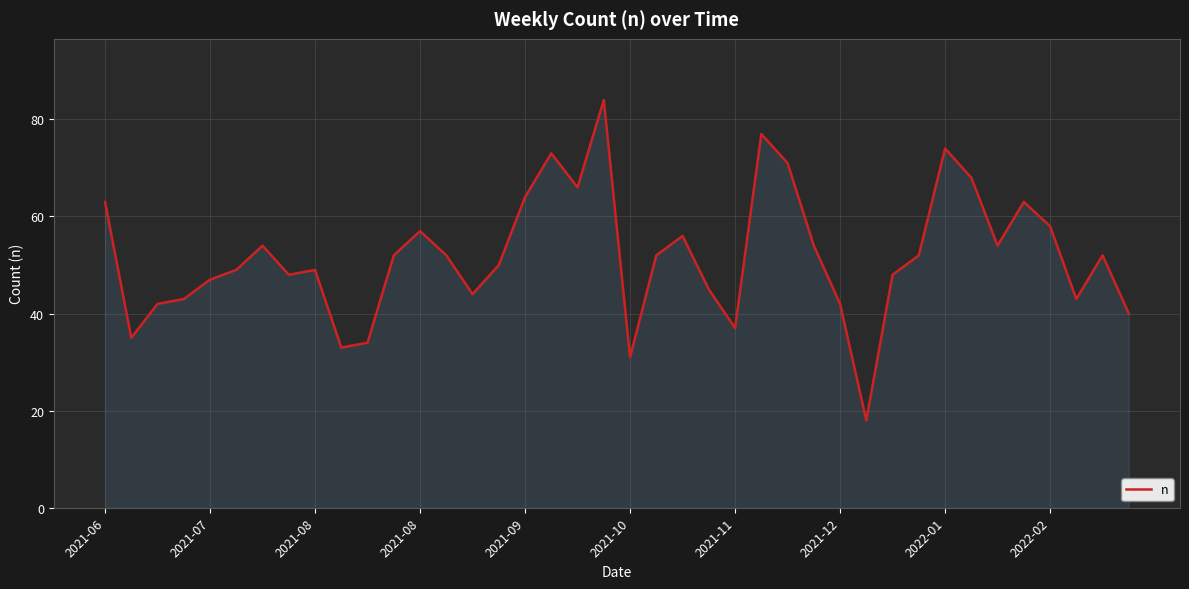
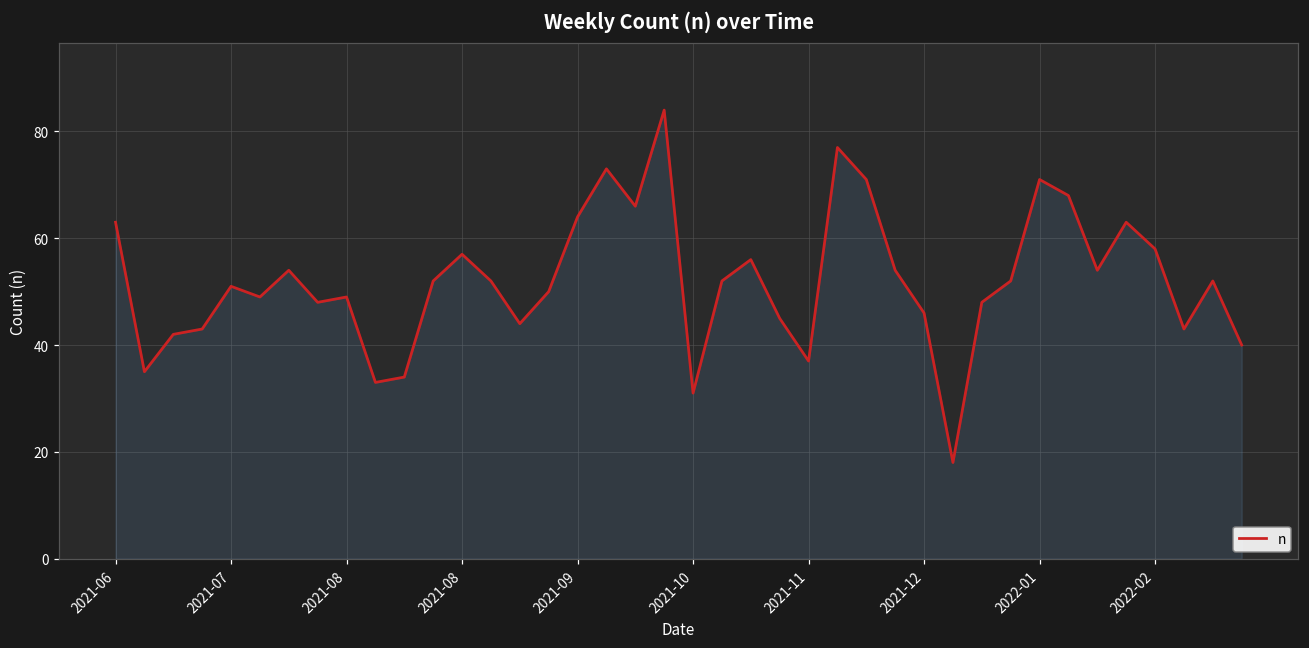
  {
    "2021-06": 63,
-   "2021-07": 47,
+   "2021-07": 51,
    "2021-09": 64,
    "2021-10": 31,
    "2021-11": 37,
-   "2021-12": 42,
-   "2022-01": 74,
+   "2021-12": 46,
+   "2022-01": 71,
    "2022-02": 58
  }
